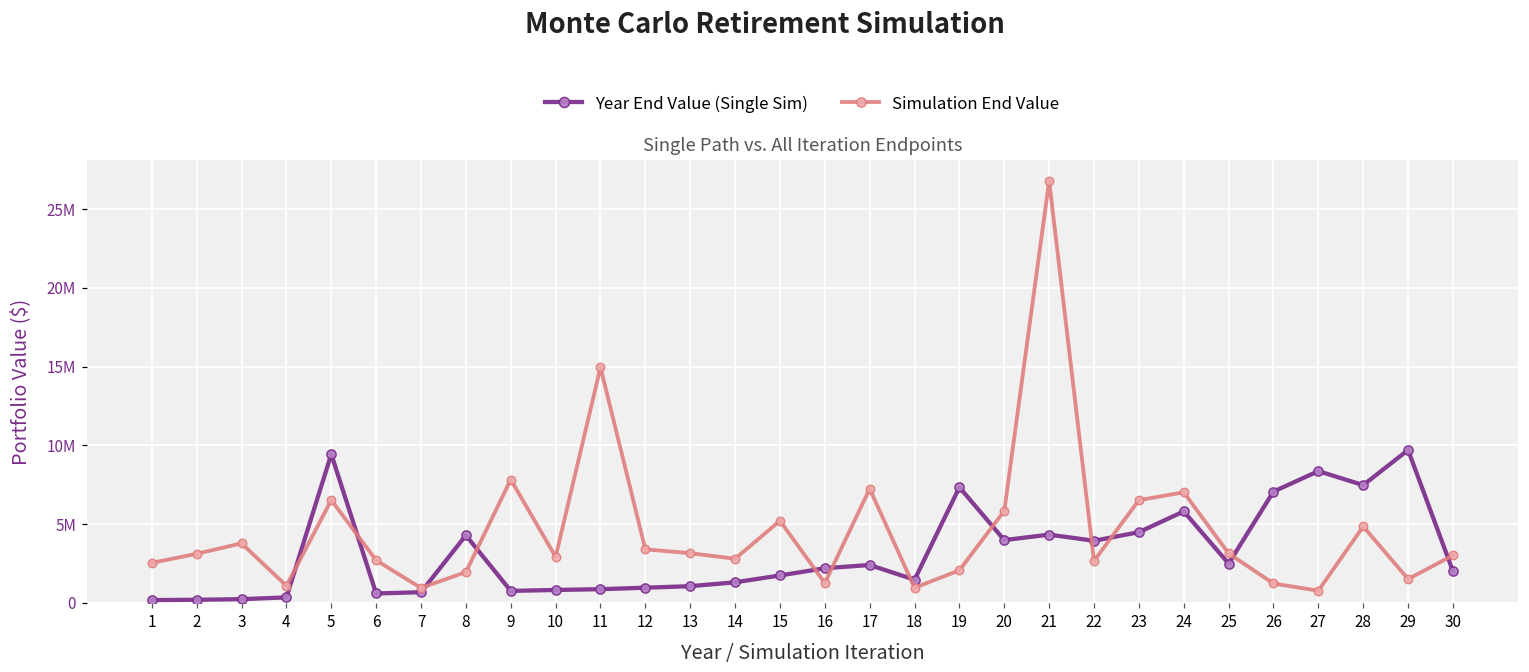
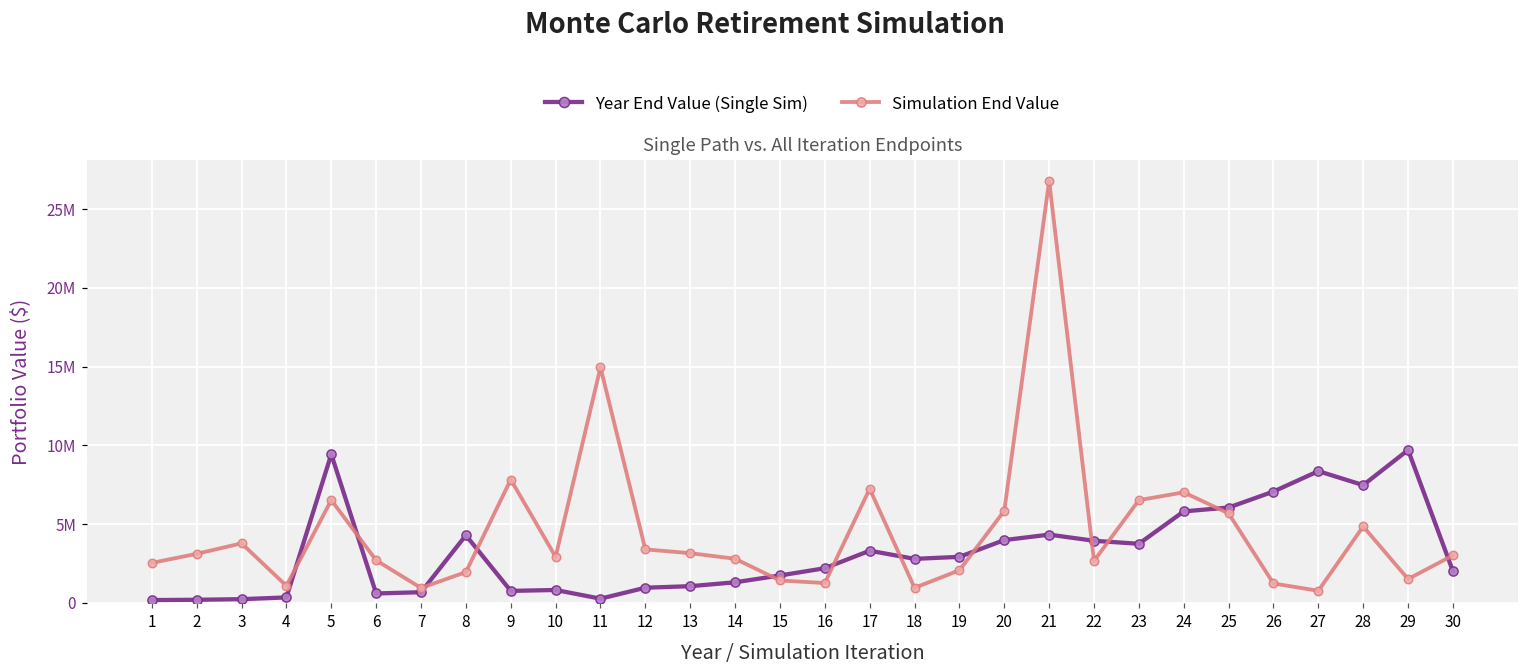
  {
    "Year End Value (Single Sim)": {
      "1": 200000,
      "2": 200000,
      "3": 200000,
      "4": 300000,
      "5": 9400000,
      "6": 600000,
      "7": 700000,
      "8": 4300000,
      "9": 800000,
      "10": 800000,
-     "11": 900000,
+     "11": 300000,
      "12": 1000000,
      "13": 1100000,
      "14": 1300000,
      "15": 1700000,
      "16": 2200000,
-     "17": 2400000,
-     "18": 1500000,
-     "19": 7300000,
+     "17": 3300000,
+     "18": 2800000,
+     "19": 2900000,
      "20": 4000000,
      "21": 4300000,
      "22": 3900000,
-     "23": 4500000,
+     "23": 3800000,
      "24": 5800000,
-     "25": 2500000,
+     "25": 6100000,
      "26": 7100000,
      "27": 8400000,
      "28": 7500000,
      "29": 9700000,
      "30": 2000000
    },
    "Simulation End Value": {
      "1": 2500000,
      "2": 3100000,
      "3": 3800000,
      "4": 1100000,
      "5": 6500000,
      "6": 2700000,
      "7": 900000,
      "8": 2000000,
      "9": 7800000,
      "10": 2900000,
      "11": 15000000,
      "12": 3400000,
      "13": 3200000,
      "14": 2800000,
-     "15": 5200000,
+     "15": 1400000,
      "16": 1300000,
      "17": 7200000,
      "18": 1000000,
      "19": 2100000,
      "20": 5800000,
      "21": 26800000,
      "22": 2700000,
      "23": 6500000,
      "24": 7000000,
-     "25": 3100000,
+     "25": 5700000,
      "26": 1200000,
      "27": 800000,
      "28": 4900000,
      "29": 1500000,
      "30": 3000000
    }
  }
